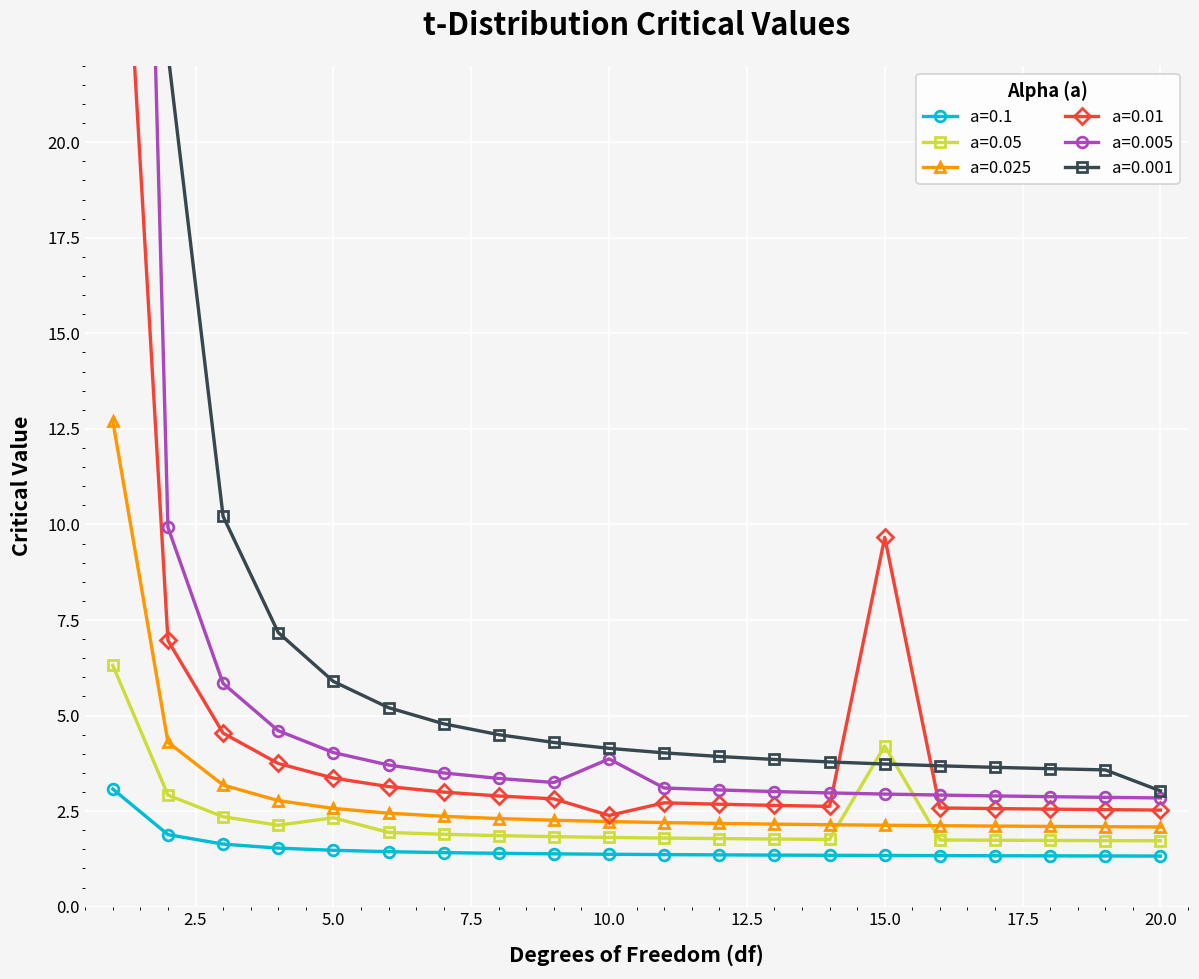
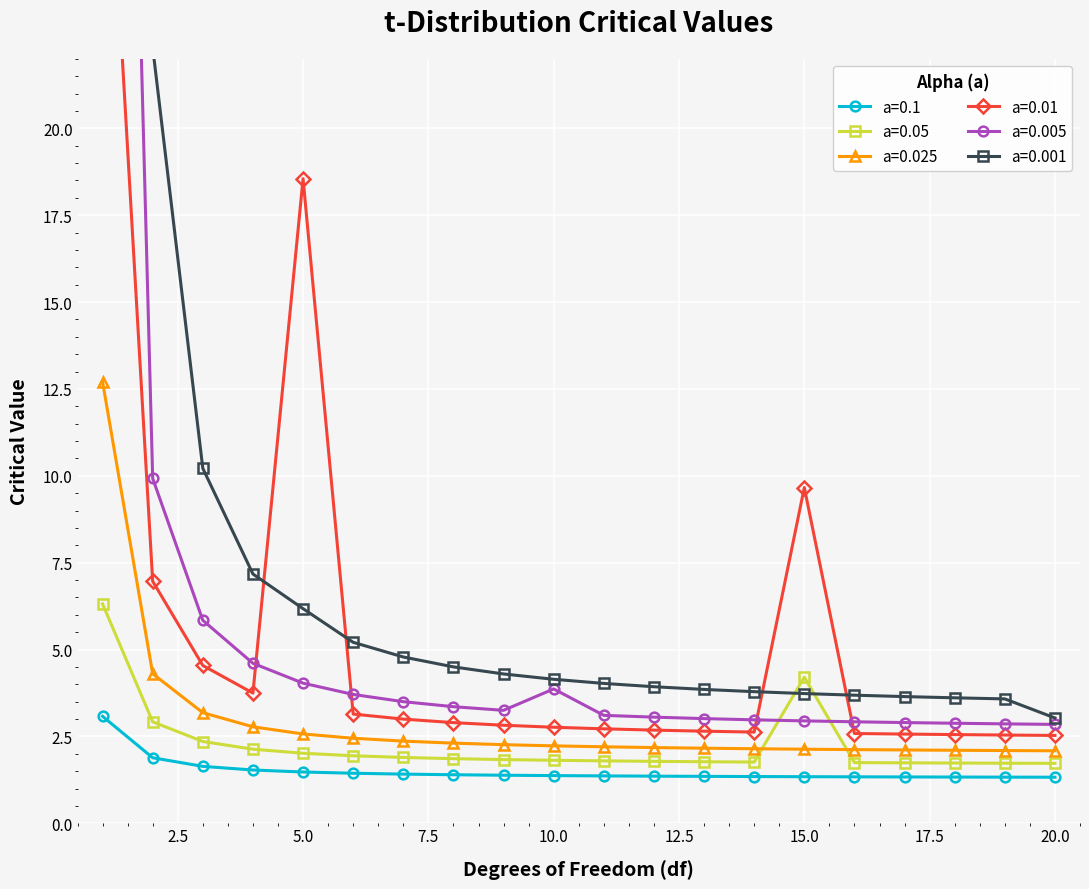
  {
    "a=0.1": {
      "5.0": 1.5,
      "10.0": 1.4,
      "15.0": 1.3,
      "20.0": 1.3
    },
    "a=0.05": {
-     "5.0": 2.3,
+     "5.0": 2.0,
      "10.0": 1.8,
      "15.0": 4.2,
      "20.0": 1.7
    },
    "a=0.025": {
      "5.0": 2.6,
      "10.0": 2.2,
      "15.0": 2.1,
      "20.0": 2.1
    },
    "a=0.01": {
-     "5.0": 3.4,
-     "10.0": 2.4,
+     "5.0": 18.6,
+     "10.0": 2.8,
      "15.0": 9.7,
      "20.0": 2.5
    },
    "a=0.005": {
      "5.0": 4.0,
      "10.0": 3.9,
      "15.0": 2.9,
      "20.0": 2.8
    },
    "a=0.001": {
-     "5.0": 5.9,
+     "5.0": 6.2,
      "10.0": 4.1,
      "15.0": 3.7,
      "20.0": 3.0
    }
  }
